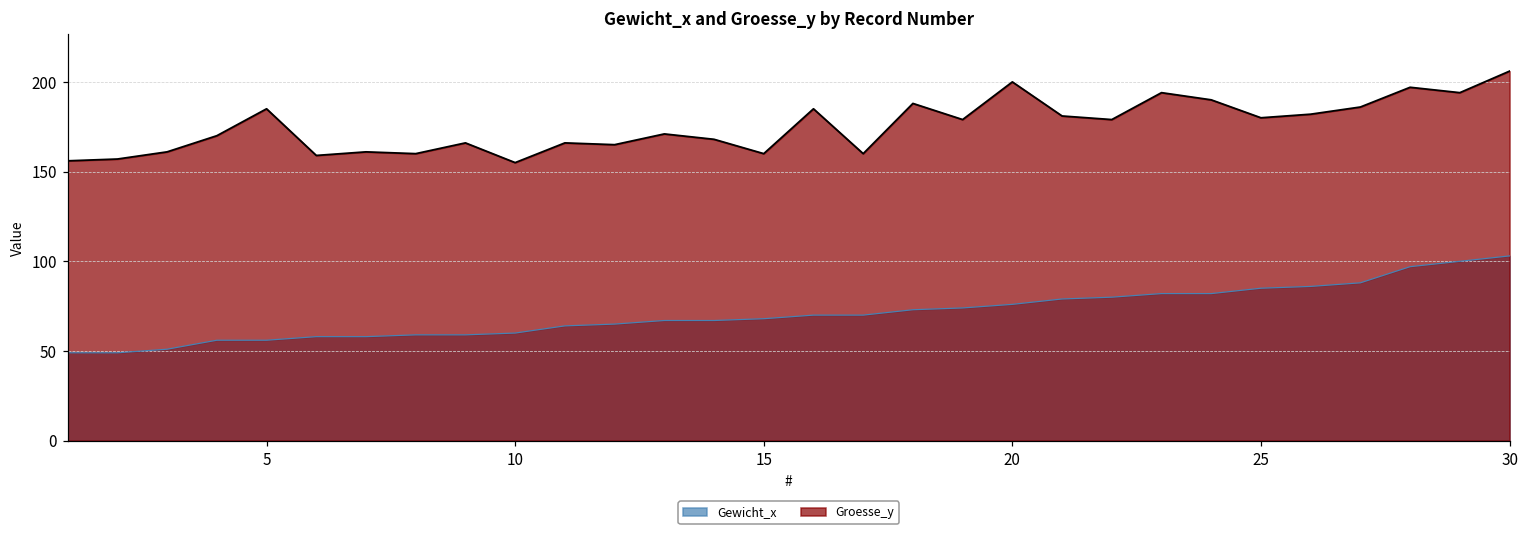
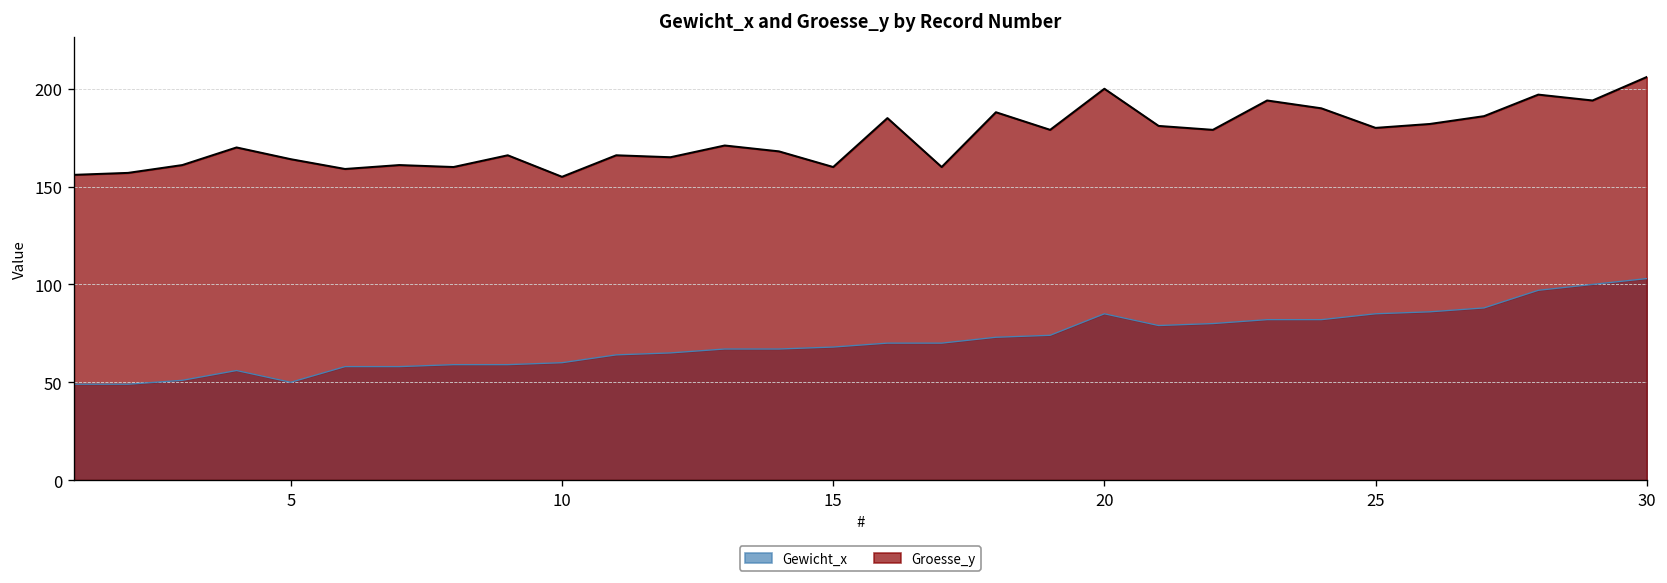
  {
    "Gewicht_x": {
-     "5": 56,
+     "5": 50,
      "10": 60,
      "15": 68,
-     "20": 76,
+     "20": 85,
      "25": 85,
      "30": 103
    },
    "Groesse_y": {
-     "5": 185,
+     "5": 164,
      "10": 155,
      "15": 160,
      "20": 200,
      "25": 180,
      "30": 206
    }
  }
